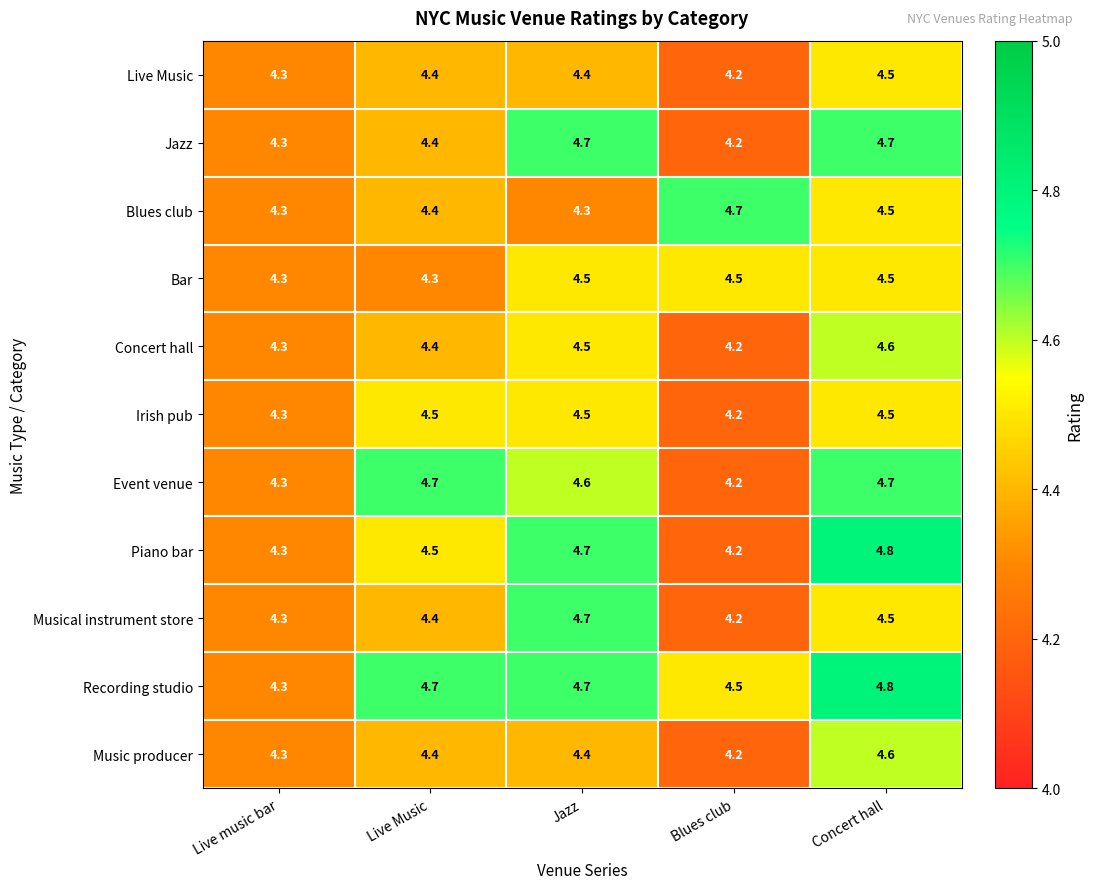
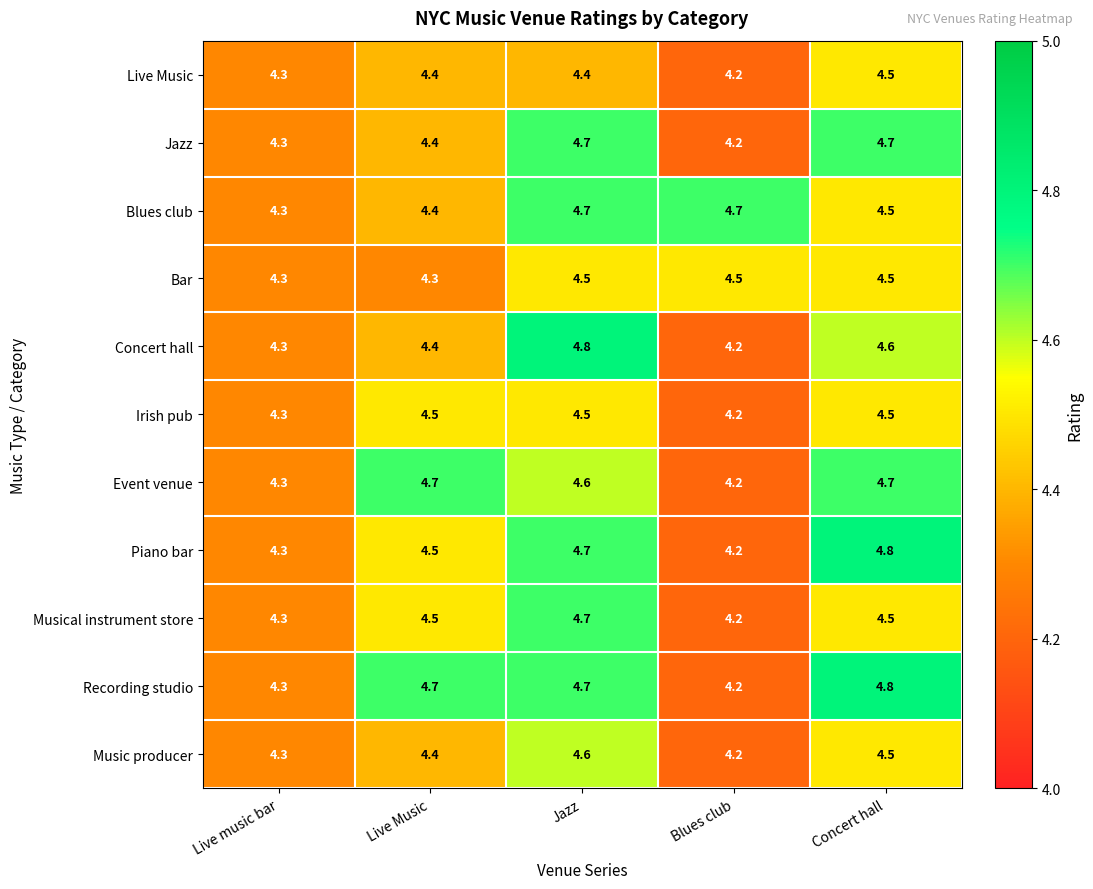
  {
    "Live Music": {
      "Live music bar": 4.3,
      "Live Music": 4.4,
      "Jazz": 4.4,
      "Blues club": 4.2,
      "Concert hall": 4.5
    },
    "Jazz": {
      "Live music bar": 4.3,
      "Live Music": 4.4,
      "Jazz": 4.7,
      "Blues club": 4.2,
      "Concert hall": 4.7
    },
    "Blues club": {
      "Live music bar": 4.3,
      "Live Music": 4.4,
-     "Jazz": 4.3,
+     "Jazz": 4.7,
      "Blues club": 4.7,
      "Concert hall": 4.5
    },
    "Bar": {
      "Live music bar": 4.3,
      "Live Music": 4.3,
      "Jazz": 4.5,
      "Blues club": 4.5,
      "Concert hall": 4.5
    },
    "Concert hall": {
      "Live music bar": 4.3,
      "Live Music": 4.4,
-     "Jazz": 4.5,
+     "Jazz": 4.8,
      "Blues club": 4.2,
      "Concert hall": 4.6
    },
    "Irish pub": {
      "Live music bar": 4.3,
      "Live Music": 4.5,
      "Jazz": 4.5,
      "Blues club": 4.2,
      "Concert hall": 4.5
    },
    "Event venue": {
      "Live music bar": 4.3,
      "Live Music": 4.7,
      "Jazz": 4.6,
      "Blues club": 4.2,
      "Concert hall": 4.7
    },
    "Piano bar": {
      "Live music bar": 4.3,
      "Live Music": 4.5,
      "Jazz": 4.7,
      "Blues club": 4.2,
      "Concert hall": 4.8
    },
    "Musical instrument store": {
      "Live music bar": 4.3,
-     "Live Music": 4.4,
+     "Live Music": 4.5,
      "Jazz": 4.7,
      "Blues club": 4.2,
      "Concert hall": 4.5
    },
    "Recording studio": {
      "Live music bar": 4.3,
      "Live Music": 4.7,
      "Jazz": 4.7,
-     "Blues club": 4.5,
+     "Blues club": 4.2,
      "Concert hall": 4.8
    },
    "Music producer": {
      "Live music bar": 4.3,
      "Live Music": 4.4,
-     "Jazz": 4.4,
+     "Jazz": 4.6,
      "Blues club": 4.2,
-     "Concert hall": 4.6
+     "Concert hall": 4.5
    }
  }
